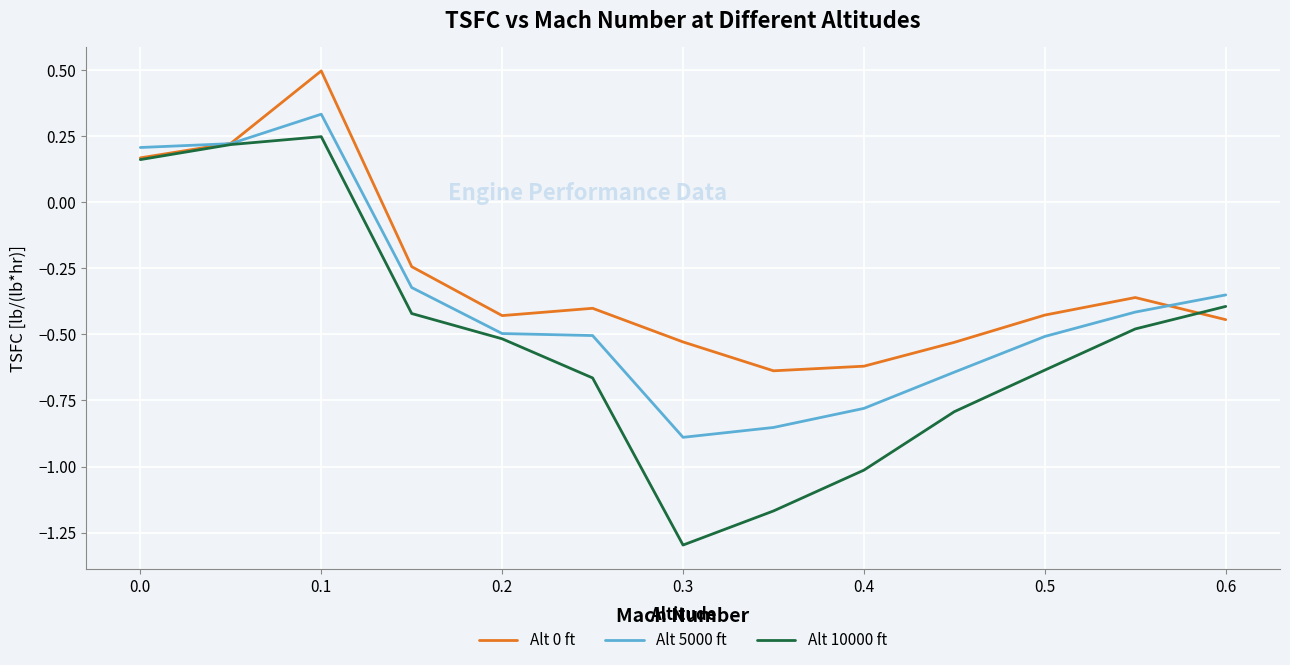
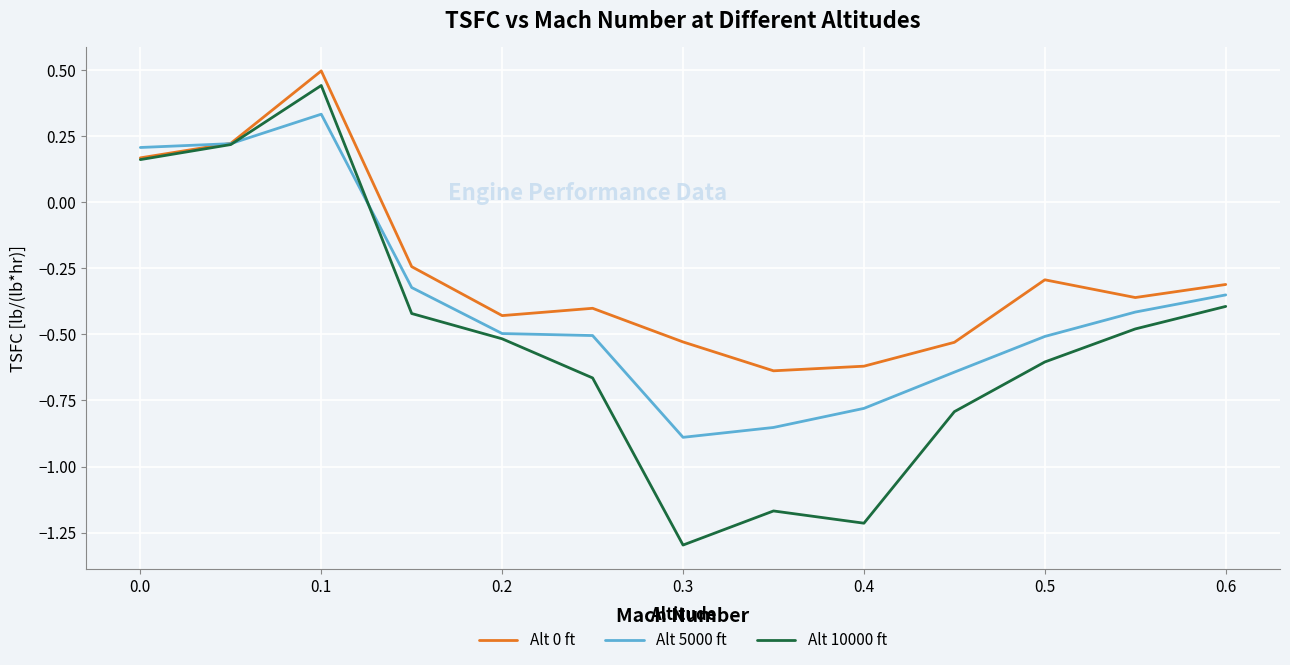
  {
    "Alt 0 ft": {
      "0.1": 0.50,
      "0.2": -0.43,
      "0.3": -0.53,
      "0.4": -0.62,
-     "0.5": -0.43,
-     "0.6": -0.44
+     "0.5": -0.29,
+     "0.6": -0.31
    },
    "Alt 5000 ft": {
      "0.0": 0.21,
      "0.1": 0.33,
      "0.2": -0.50,
      "0.3": -0.89,
      "0.4": -0.78,
      "0.5": -0.51,
      "0.6": -0.35
    },
    "Alt 10000 ft": {
-     "0.1": 0.25,
+     "0.1": 0.44,
      "0.2": -0.52,
      "0.3": -1.30,
-     "0.4": -1.01,
-     "0.5": -0.64,
+     "0.4": -1.21,
+     "0.5": -0.60,
      "0.6": -0.39
    }
  }
